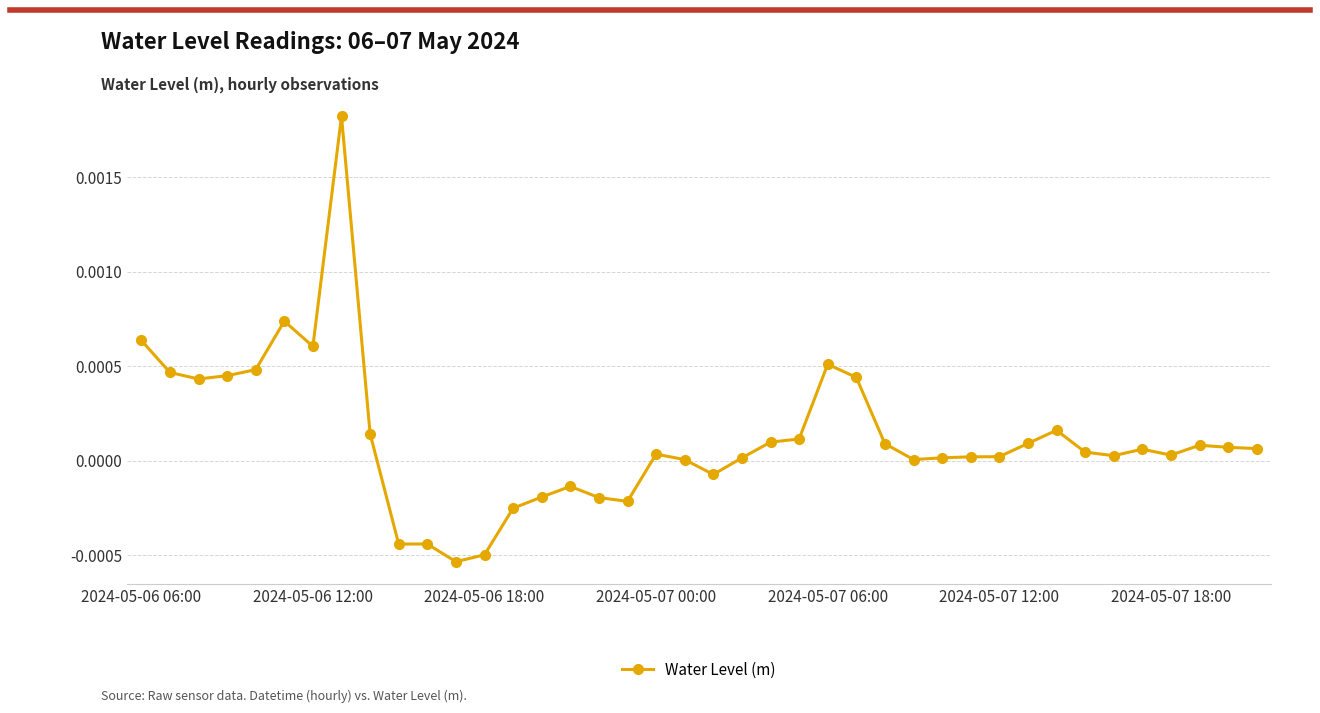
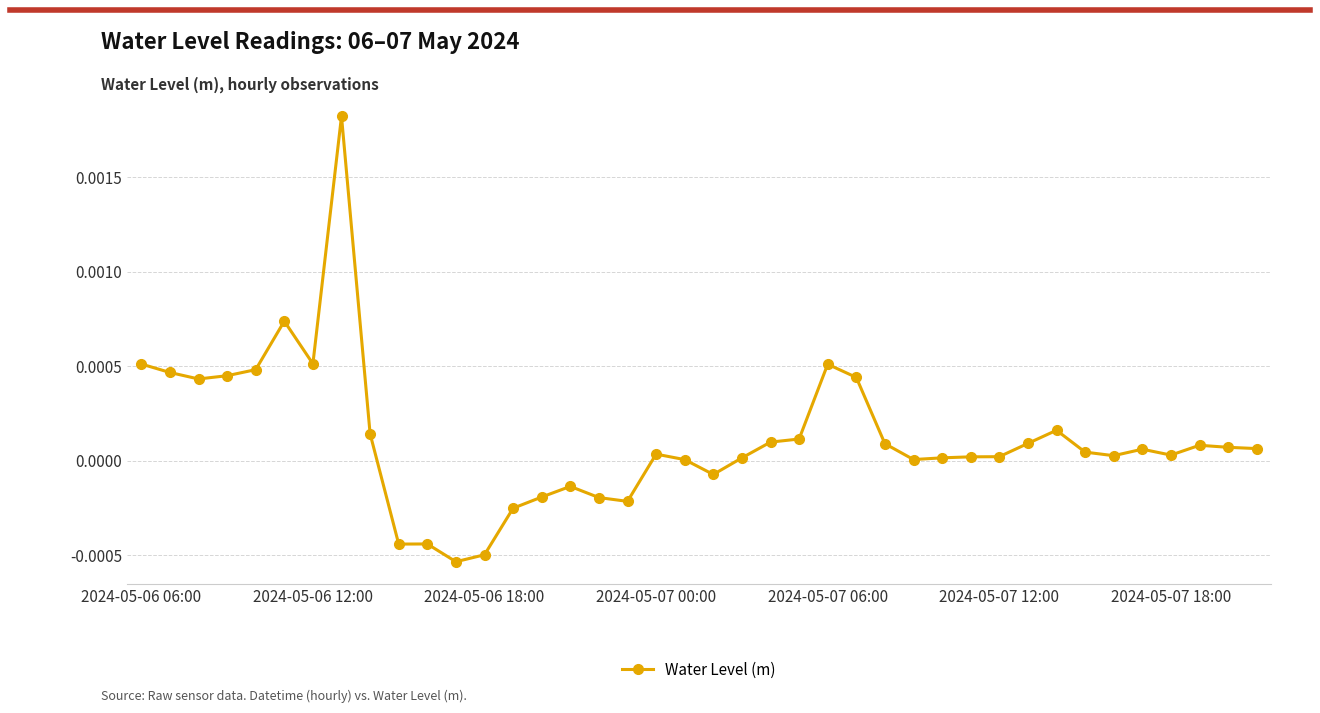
  {
-   "2024-05-06 06:00": 0.00064,
-   "2024-05-06 12:00": 0.00061,
+   "2024-05-06 06:00": 0.00051,
+   "2024-05-06 12:00": 0.00051,
    "2024-05-06 18:00": -0.00050,
    "2024-05-07 00:00": 0.00004,
    "2024-05-07 06:00": 0.00051,
    "2024-05-07 12:00": 0.00002,
    "2024-05-07 18:00": 0.00003
  }
